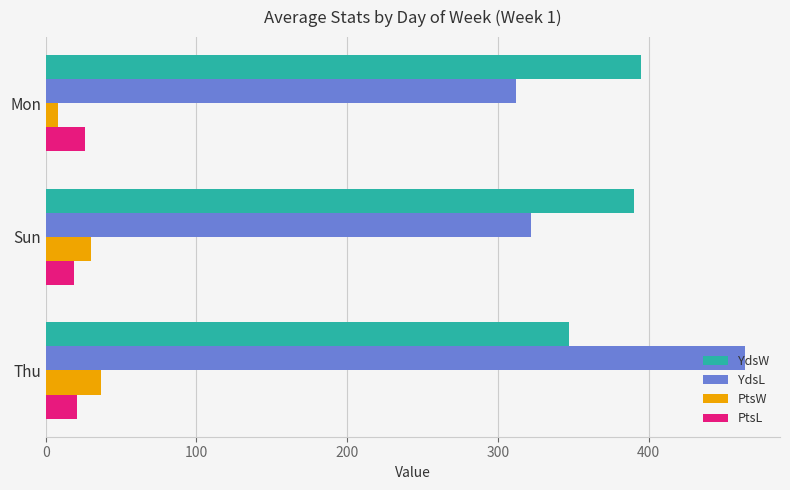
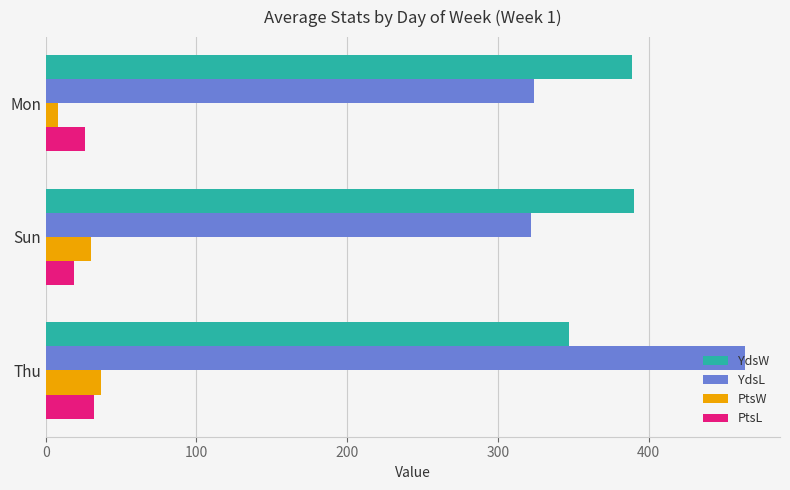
  {
    "YdsW": {
-     "Mon": 395,
+     "Mon": 389,
      "Sun": 390,
      "Thu": 347
    },
    "YdsL": {
-     "Mon": 312,
+     "Mon": 324,
      "Sun": 322,
      "Thu": 464
    },
    "PtsW": {
      "Mon": 8,
      "Sun": 30,
      "Thu": 37
    },
    "PtsL": {
      "Mon": 26,
      "Sun": 19,
-     "Thu": 21
+     "Thu": 32
    }
  }
